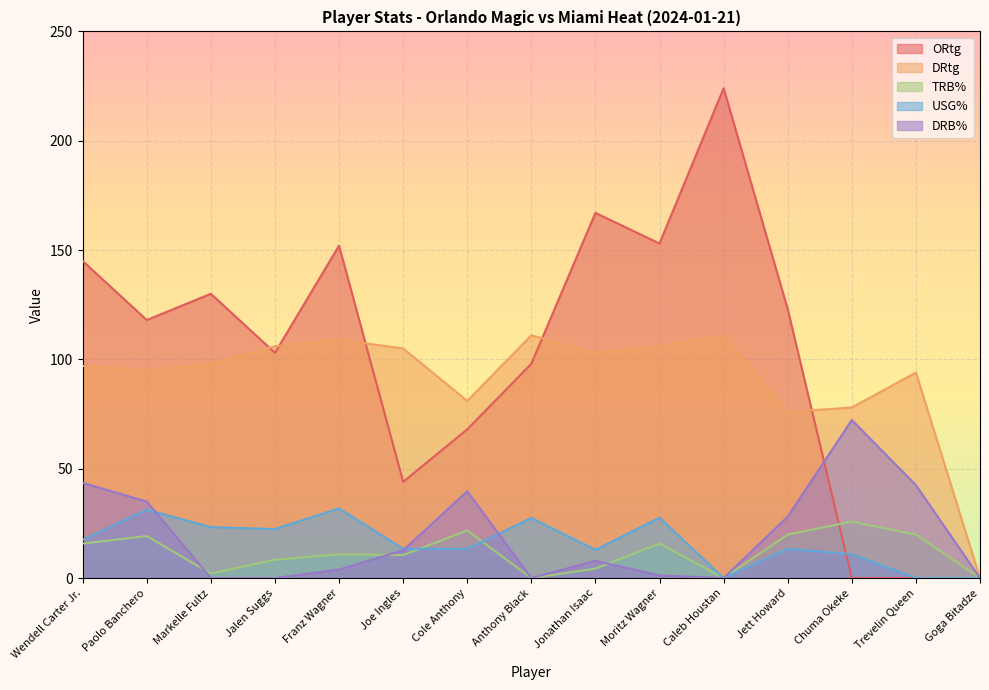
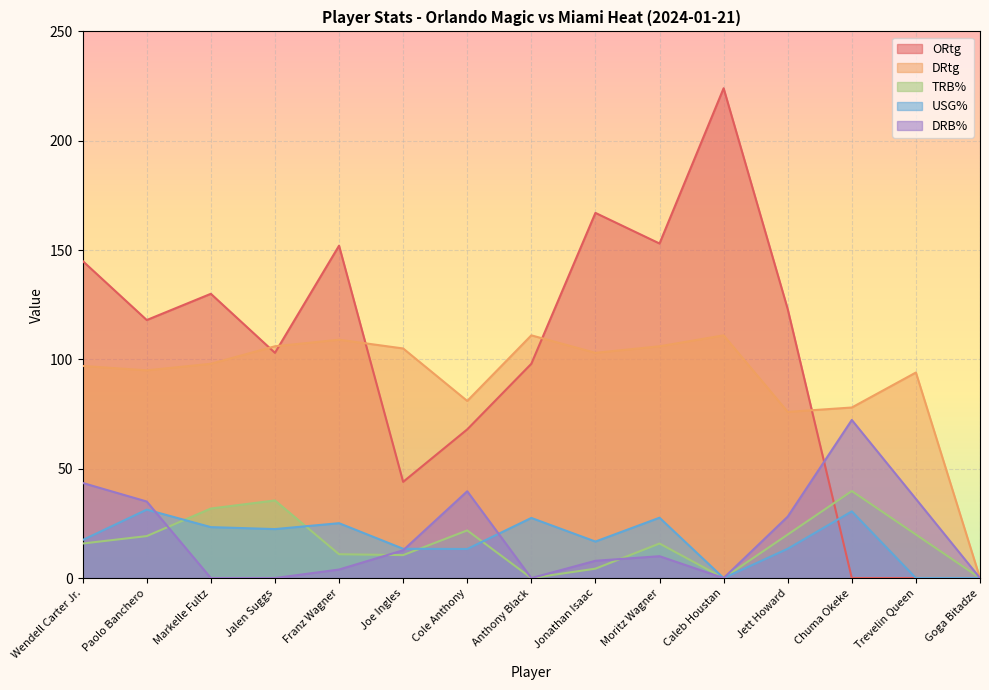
  {
    "TRB%": {
      "Wendell Carter Jr.": 16,
      "Paolo Banchero": 19,
-     "Markelle Fultz": 2,
-     "Jalen Suggs": 8,
+     "Markelle Fultz": 32,
+     "Jalen Suggs": 36,
      "Franz Wagner": 11,
      "Joe Ingles": 11,
      "Cole Anthony": 22,
      "Jonathan Isaac": 4,
      "Moritz Wagner": 16,
      "Jett Howard": 20,
-     "Chuma Okeke": 26,
+     "Chuma Okeke": 40,
      "Trevelin Queen": 20
    },
    "USG%": {
      "Wendell Carter Jr.": 17,
      "Paolo Banchero": 31,
      "Markelle Fultz": 23,
      "Jalen Suggs": 22,
-     "Franz Wagner": 32,
+     "Franz Wagner": 25,
      "Cole Anthony": 13,
      "Anthony Black": 28,
-     "Jonathan Isaac": 13,
+     "Jonathan Isaac": 17,
      "Moritz Wagner": 28,
      "Jett Howard": 13,
-     "Chuma Okeke": 11
+     "Chuma Okeke": 31
    },
    "DRB%": {
      "Wendell Carter Jr.": 44,
      "Paolo Banchero": 35,
      "Markelle Fultz": 0,
      "Jalen Suggs": 0,
      "Franz Wagner": 4,
      "Cole Anthony": 40,
      "Jonathan Isaac": 8,
-     "Moritz Wagner": 1,
+     "Moritz Wagner": 10,
      "Jett Howard": 28,
      "Chuma Okeke": 72,
-     "Trevelin Queen": 43
+     "Trevelin Queen": 36
    }
  }
